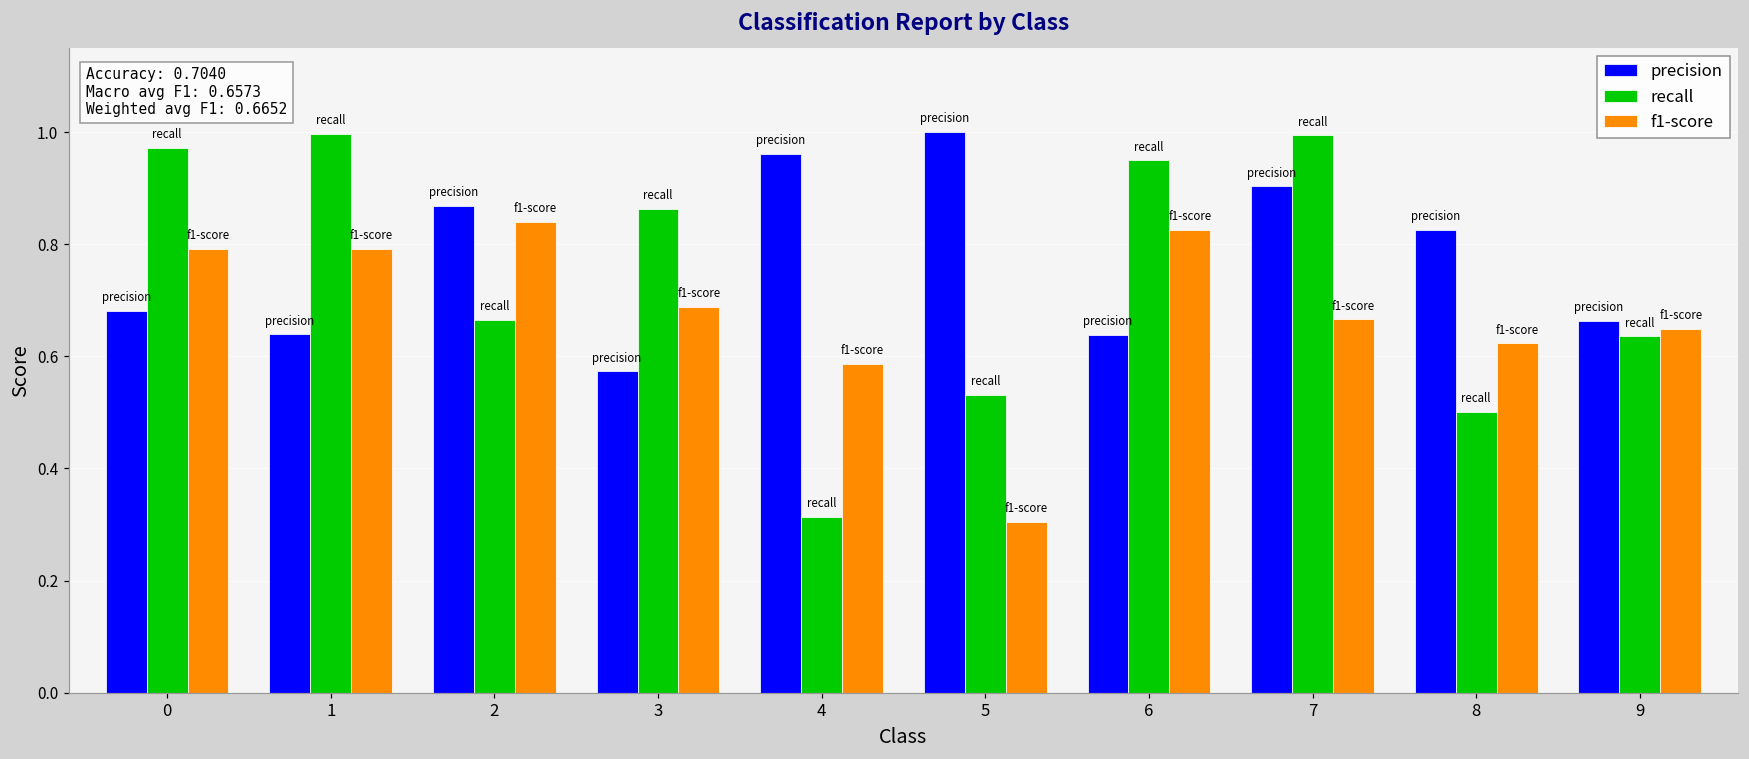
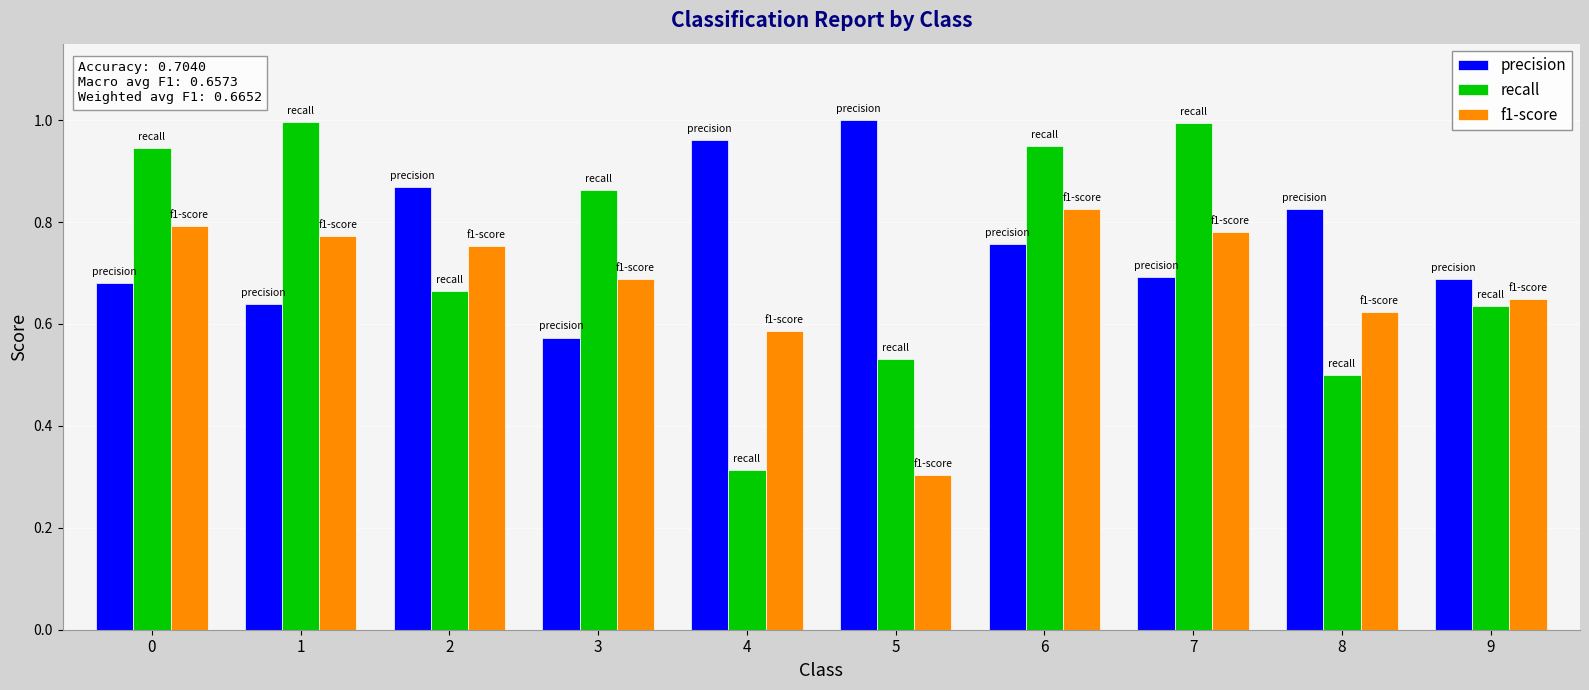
  {
    "precision": {
      "0": 0.68,
      "1": 0.64,
      "2": 0.87,
      "3": 0.57,
      "4": 0.96,
      "5": 1.00,
-     "6": 0.64,
-     "7": 0.90,
+     "6": 0.76,
+     "7": 0.69,
      "8": 0.83,
-     "9": 0.66
+     "9": 0.69
    },
    "recall": {
-     "0": 0.97,
+     "0": 0.94,
      "1": 1.00,
      "2": 0.67,
      "3": 0.86,
      "4": 0.31,
      "5": 0.53,
      "6": 0.95,
      "7": 0.99,
      "8": 0.50,
      "9": 0.64
    },
    "f1-score": {
      "0": 0.79,
-     "1": 0.79,
-     "2": 0.84,
+     "1": 0.77,
+     "2": 0.75,
      "3": 0.69,
      "4": 0.59,
      "5": 0.30,
      "6": 0.83,
-     "7": 0.67,
+     "7": 0.78,
      "8": 0.62,
      "9": 0.65
    }
  }
